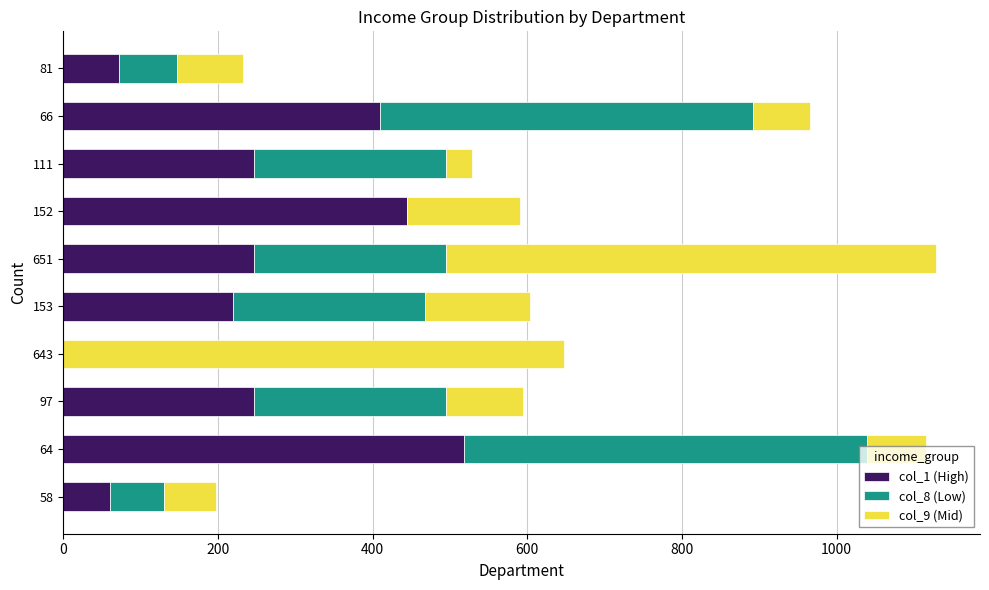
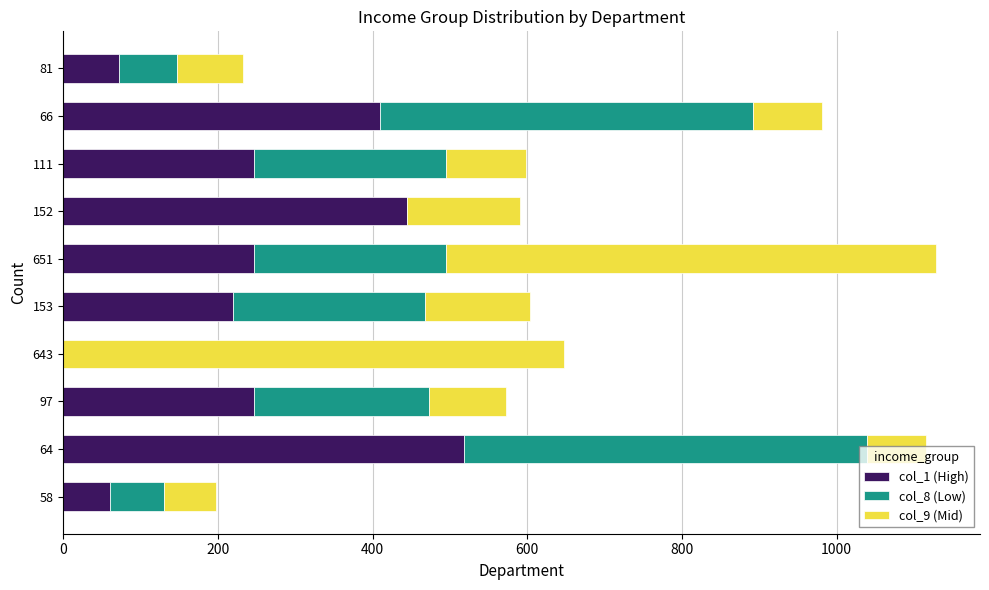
  {
    "col_1 (High)": {
      "81": 70,
      "66": 410,
      "111": 250,
      "152": 440,
      "651": 250,
      "153": 220,
      "643": 0,
      "97": 250,
      "64": 520,
      "58": 60
    },
    "col_8 (Low)": {
      "81": 80,
      "66": 480,
      "111": 250,
      "152": 0,
      "651": 250,
      "153": 250,
      "643": 0,
-     "97": 250,
+     "97": 230,
      "58": 70
    },
    "col_9 (Mid)": {
      "81": 90,
-     "66": 70,
-     "111": 30,
+     "66": 90,
+     "111": 100,
      "152": 150,
      "651": 630,
      "153": 140,
      "643": 650,
      "97": 100,
      "58": 70
    }
  }
